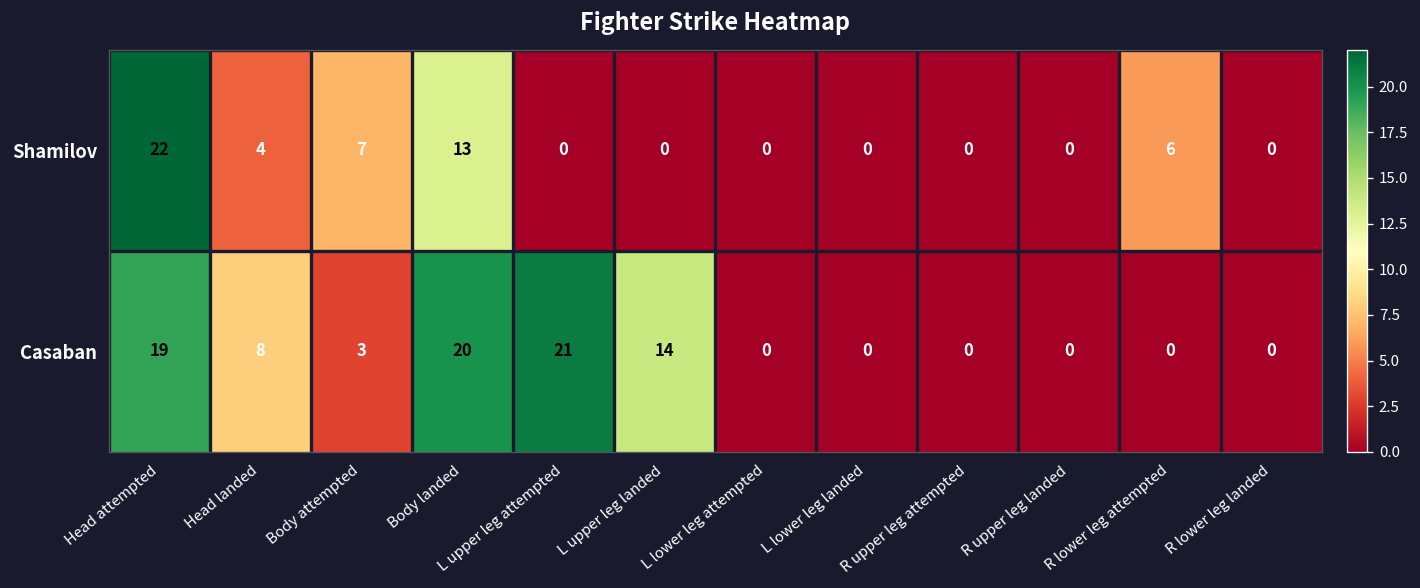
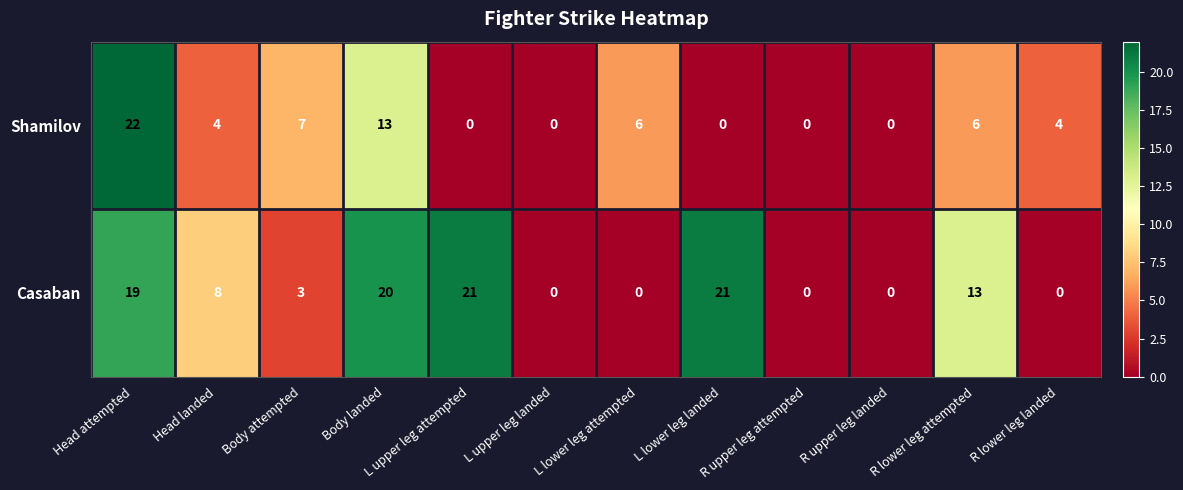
  {
    "Shamilov": {
      "Head attempted": 22,
      "Head landed": 4,
      "Body attempted": 7,
      "Body landed": 13,
      "L upper leg attempted": 0,
      "L upper leg landed": 0,
-     "L lower leg attempted": 0,
+     "L lower leg attempted": 6,
      "L lower leg landed": 0,
      "R upper leg attempted": 0,
      "R upper leg landed": 0,
      "R lower leg attempted": 6,
-     "R lower leg landed": 0
+     "R lower leg landed": 4
    },
    "Casaban": {
      "Head attempted": 19,
      "Head landed": 8,
      "Body attempted": 3,
      "Body landed": 20,
      "L upper leg attempted": 21,
-     "L upper leg landed": 14,
+     "L upper leg landed": 0,
      "L lower leg attempted": 0,
-     "L lower leg landed": 0,
+     "L lower leg landed": 21,
      "R upper leg attempted": 0,
      "R upper leg landed": 0,
-     "R lower leg attempted": 0,
+     "R lower leg attempted": 13,
      "R lower leg landed": 0
    }
  }
